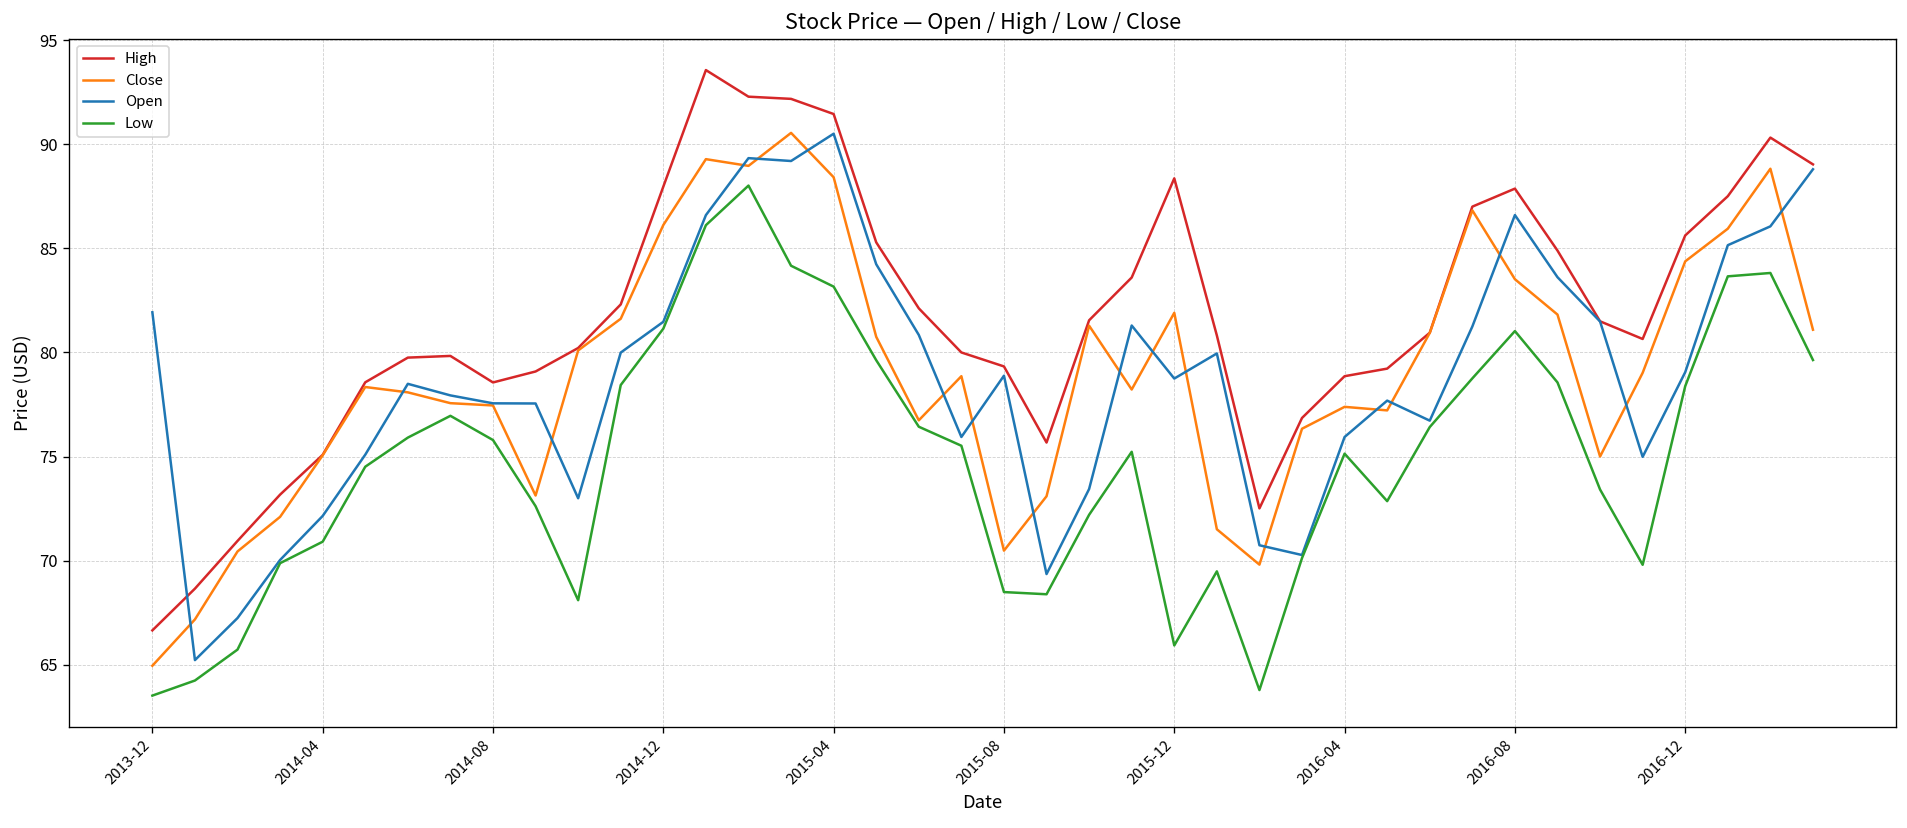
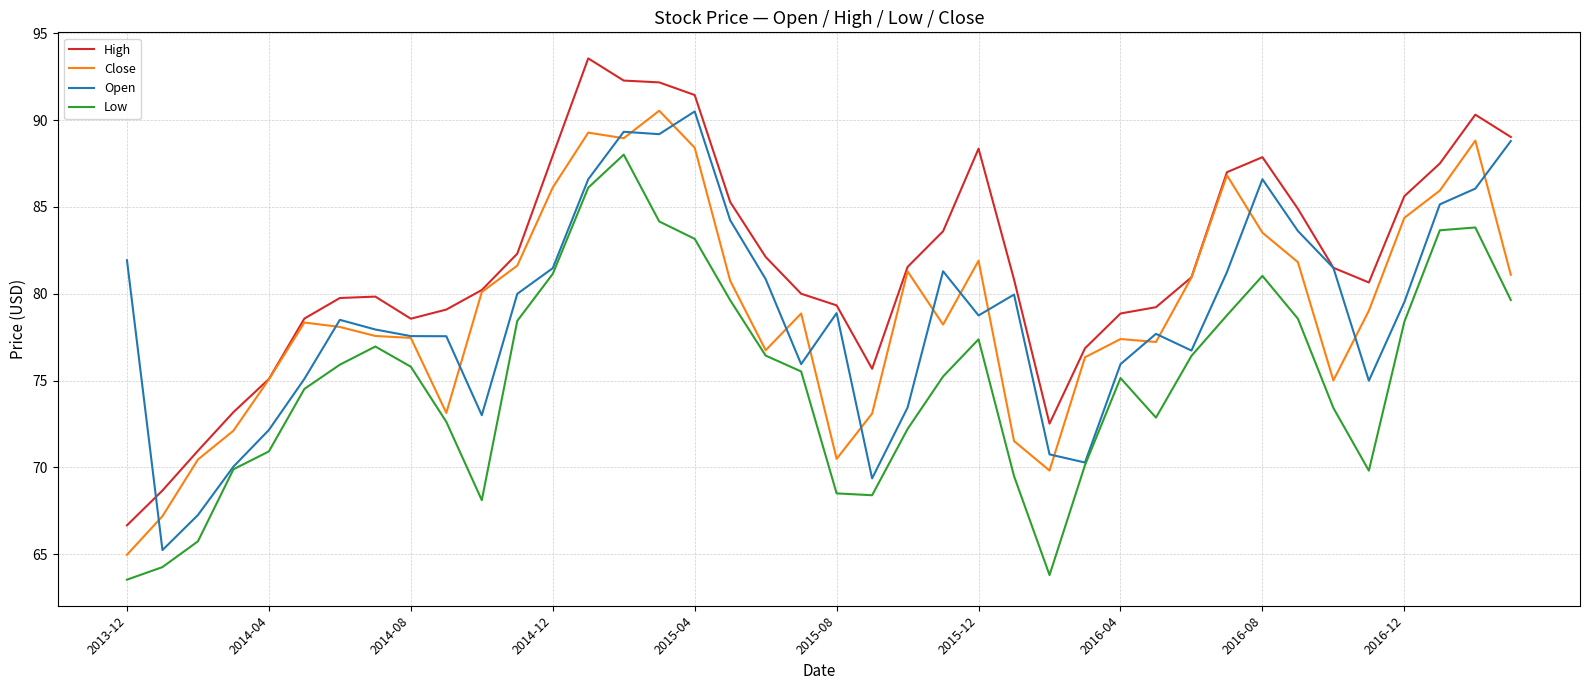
  {
    "High": {
      "2013-12": 66.7,
      "2014-08": 78.6,
      "2014-12": 88.0,
      "2015-04": 91.4,
      "2015-08": 79.3,
      "2015-12": 88.4,
      "2016-04": 78.9,
      "2016-08": 87.9,
      "2016-12": 85.6
    },
    "Close": {
      "2013-12": 65.0,
      "2014-12": 86.1,
      "2015-04": 88.4,
      "2015-08": 70.5,
      "2015-12": 81.9,
      "2016-04": 77.4,
      "2016-08": 83.5,
      "2016-12": 84.4
    },
    "Open": {
      "2013-12": 81.9,
      "2014-04": 72.2,
      "2014-12": 81.5,
      "2015-04": 90.5,
      "2015-08": 78.9,
      "2015-12": 78.7,
      "2016-04": 75.9,
      "2016-08": 86.6,
-     "2016-12": 79.1
+     "2016-12": 79.5
    },
    "Low": {
      "2013-12": 63.5,
      "2014-04": 70.9,
      "2014-08": 75.8,
      "2014-12": 81.1,
      "2015-04": 83.2,
      "2015-08": 68.5,
-     "2015-12": 65.9,
+     "2015-12": 77.4,
      "2016-04": 75.1,
      "2016-08": 81.0,
      "2016-12": 78.4
    }
  }
